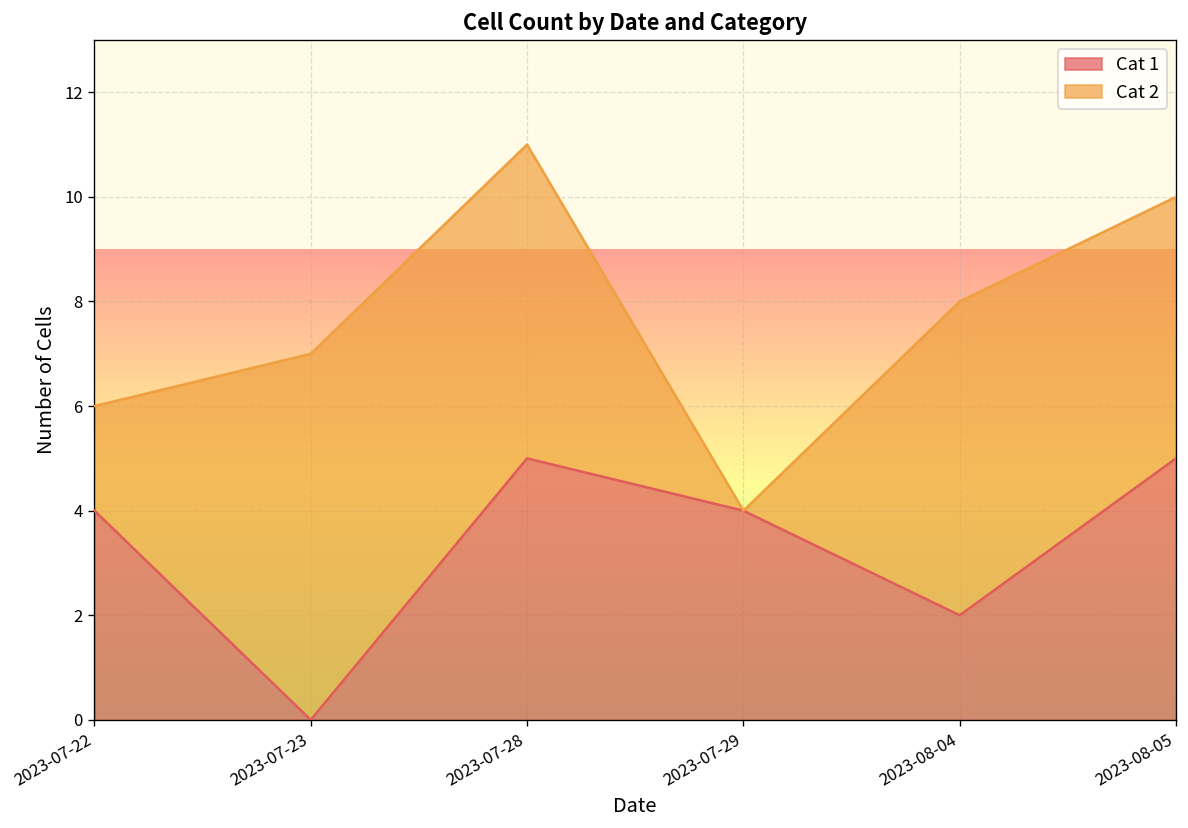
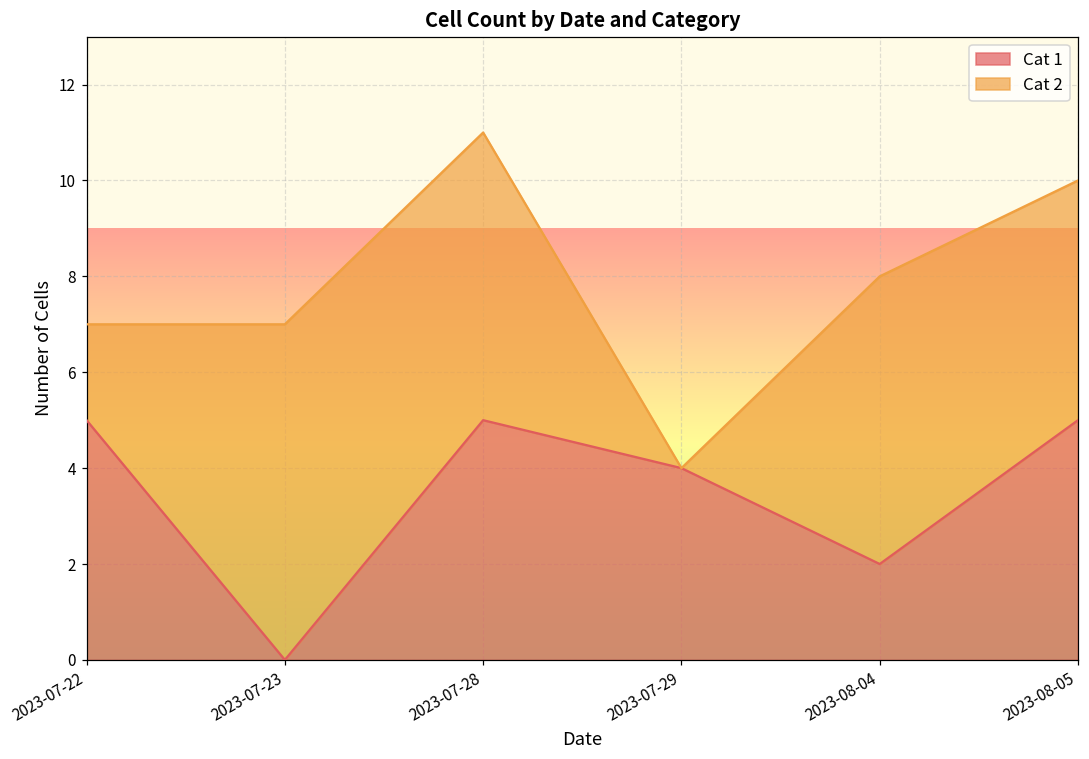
  {
    "Cat 1": {
-     "2023-07-22": 4,
+     "2023-07-22": 5,
      "2023-07-23": 0,
      "2023-07-28": 5,
      "2023-08-04": 2,
      "2023-08-05": 5
    },
    "Cat 2": {
      "2023-07-22": 2,
      "2023-07-23": 7,
      "2023-07-28": 6,
      "2023-08-04": 6,
      "2023-08-05": 5
    }
  }
